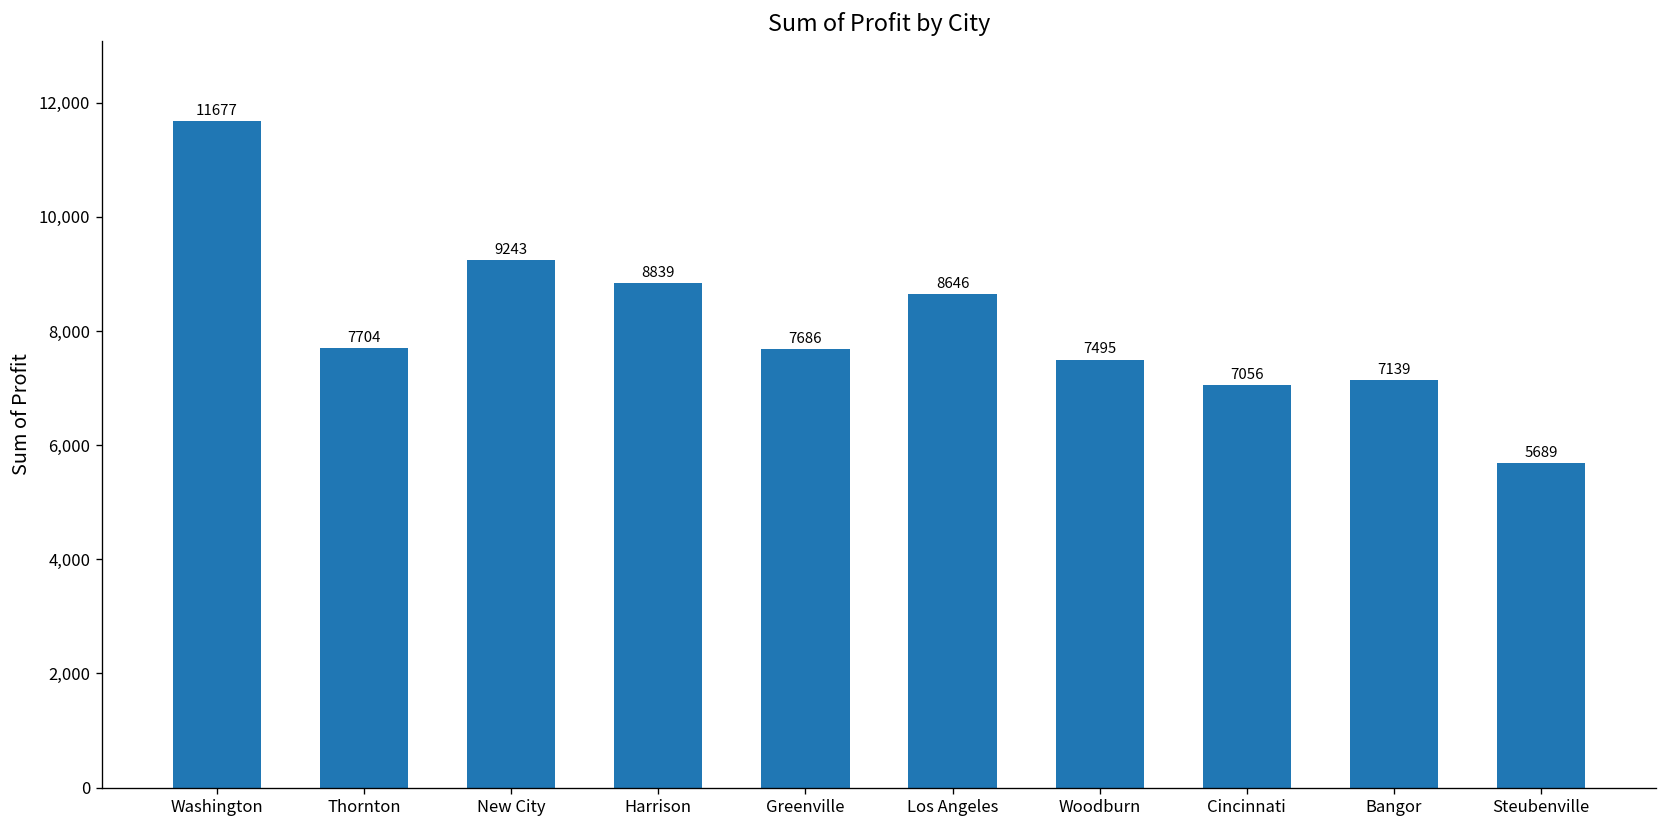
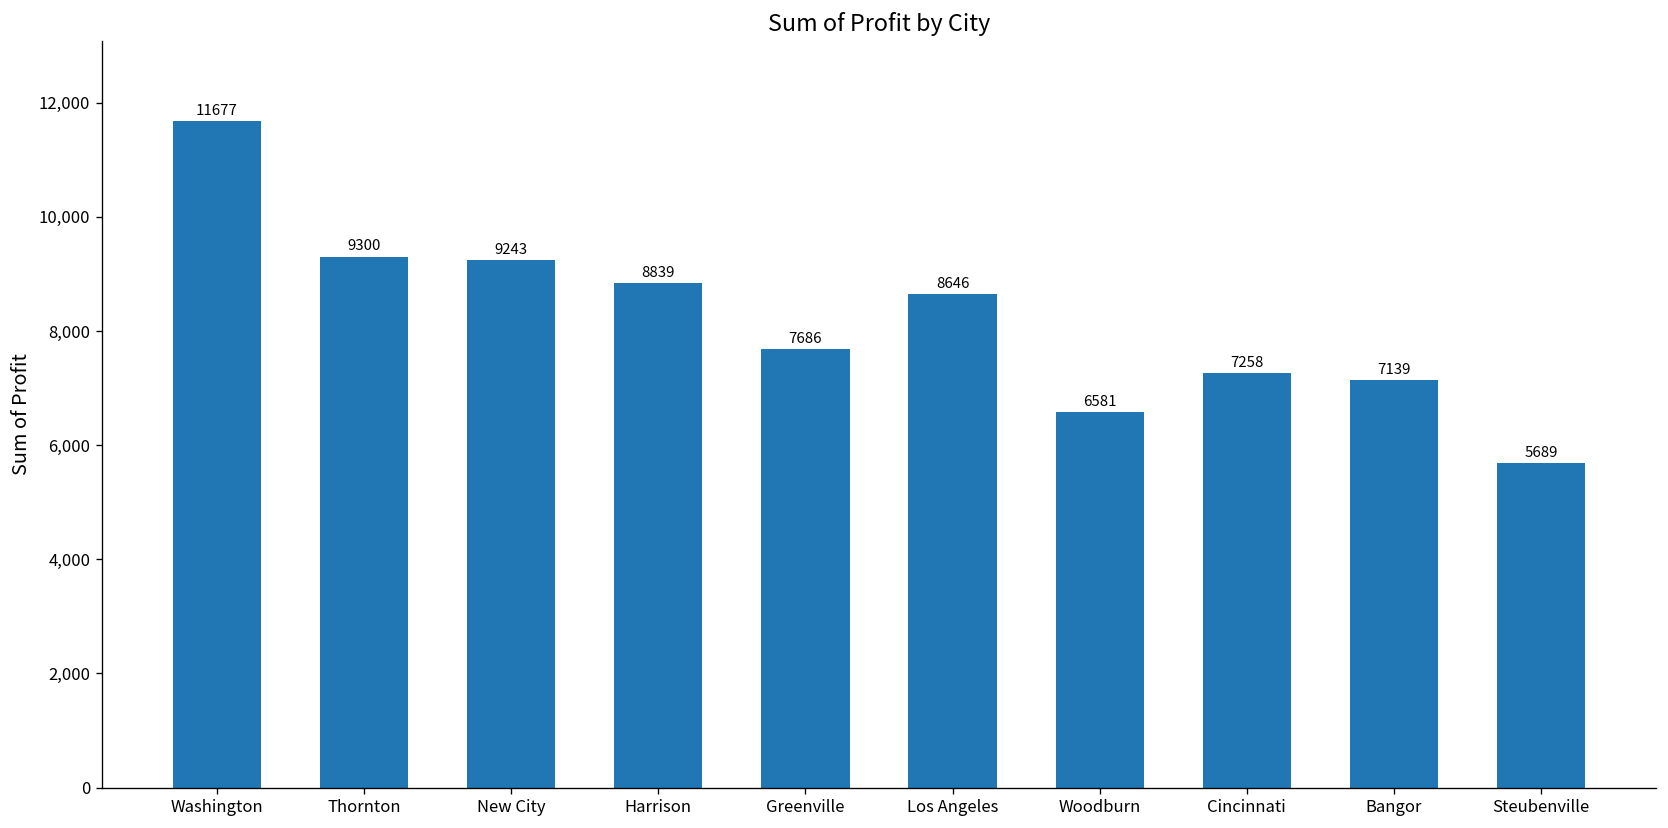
  {
    "Washington": 11677,
-   "Thornton": 7704,
+   "Thornton": 9300,
    "New City": 9243,
    "Harrison": 8839,
    "Greenville": 7686,
    "Los Angeles": 8646,
-   "Woodburn": 7495,
-   "Cincinnati": 7056,
+   "Woodburn": 6581,
+   "Cincinnati": 7258,
    "Bangor": 7139,
    "Steubenville": 5689
  }
